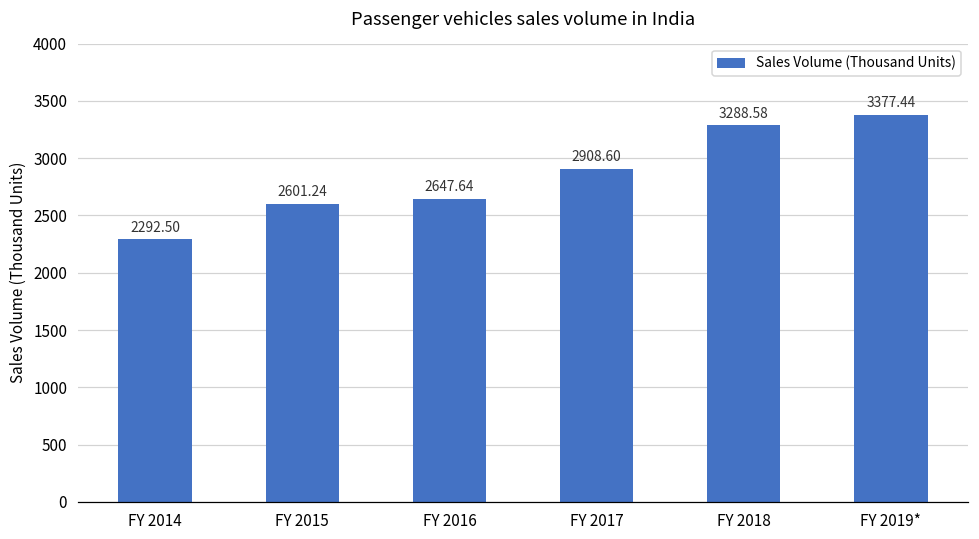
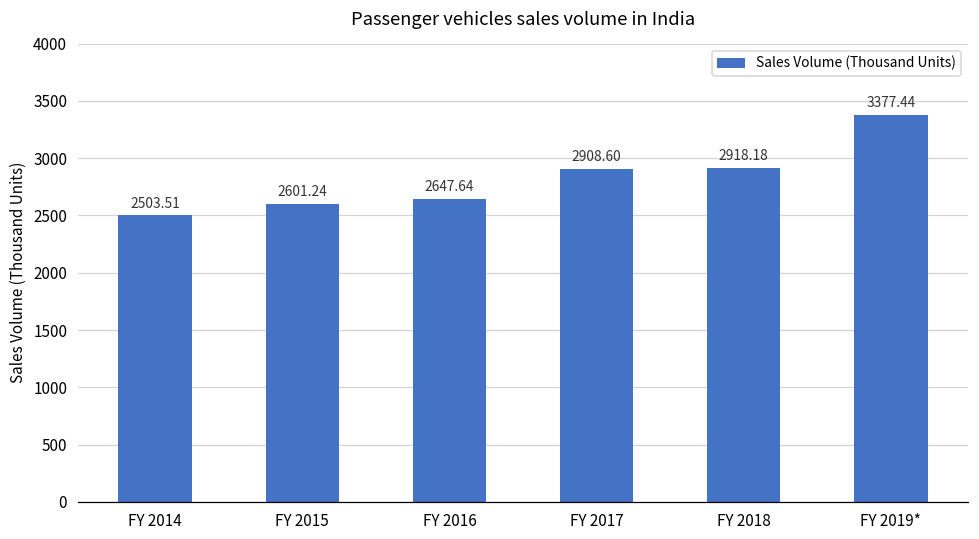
  {
-   "FY 2014": 2292.50,
+   "FY 2014": 2503.51,
    "FY 2015": 2601.24,
    "FY 2016": 2647.64,
    "FY 2017": 2908.60,
-   "FY 2018": 3288.58,
+   "FY 2018": 2918.18,
    "FY 2019*": 3377.44
  }
